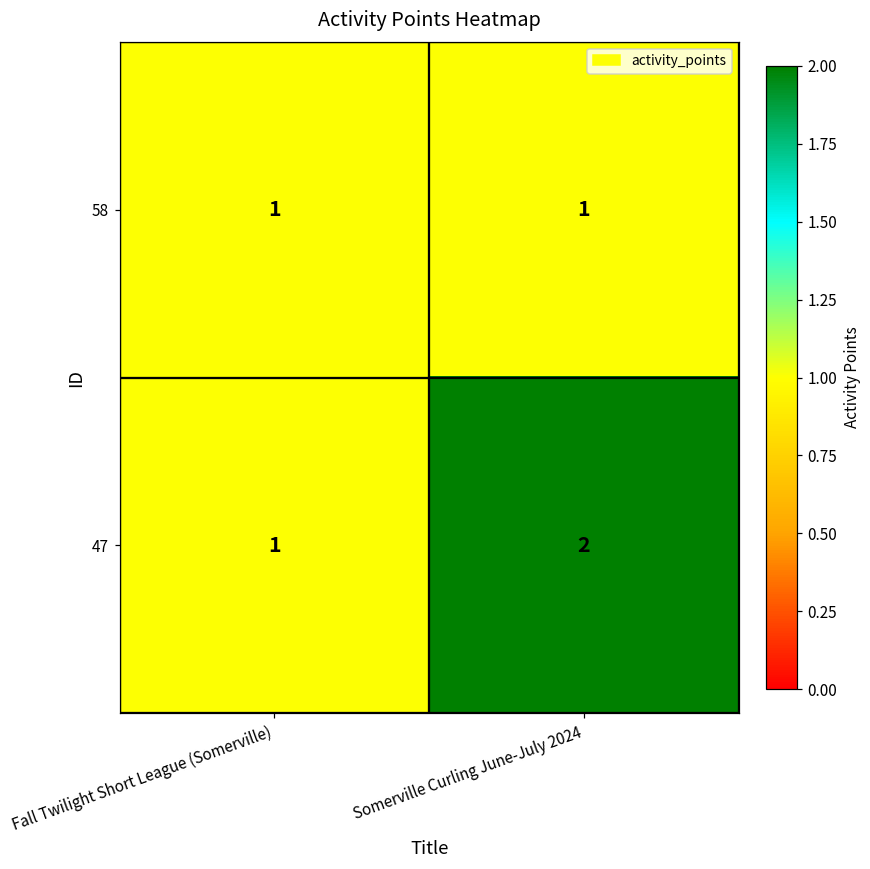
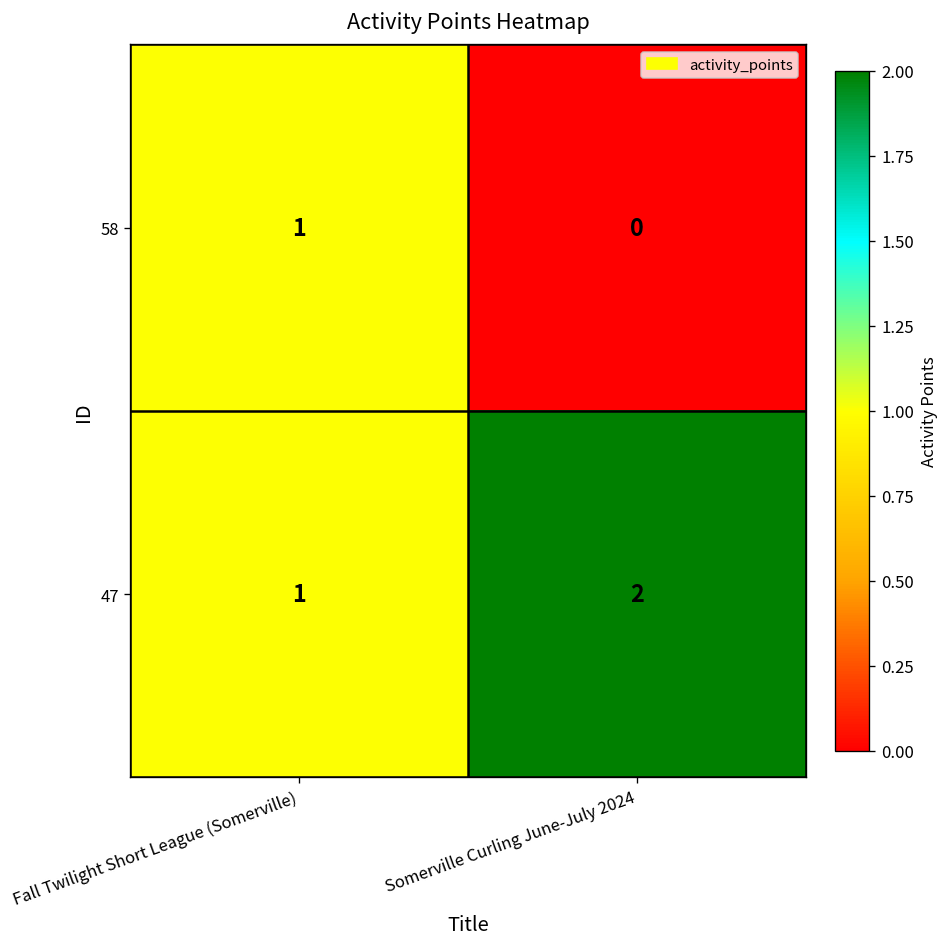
  {
    "58": {
      "Fall Twilight Short League (Somerville)": 1,
-     "Somerville Curling June-July 2024": 1
+     "Somerville Curling June-July 2024": 0
    },
    "47": {
      "Fall Twilight Short League (Somerville)": 1,
      "Somerville Curling June-July 2024": 2
    }
  }
